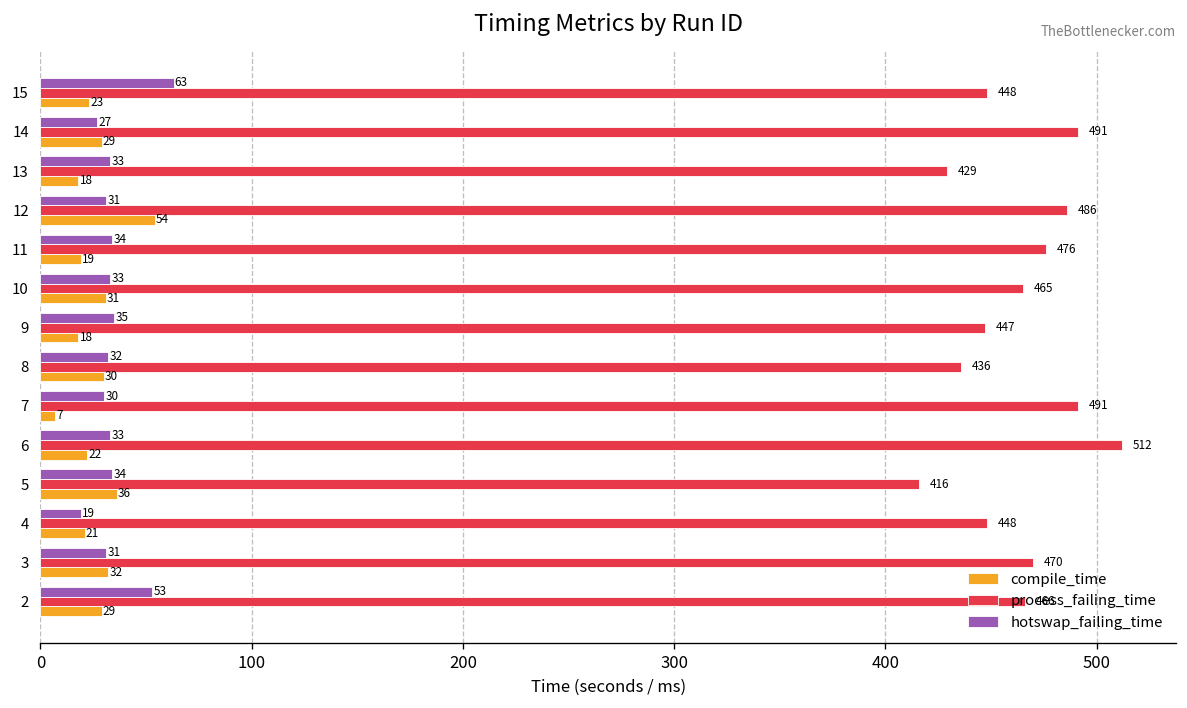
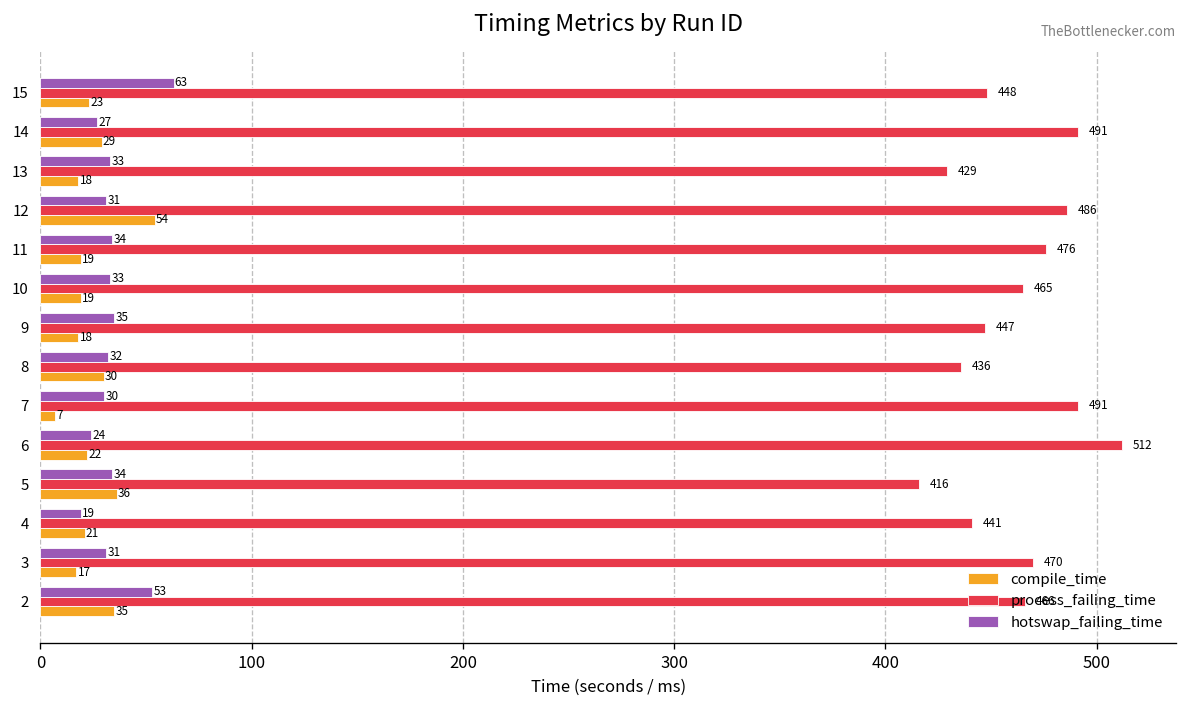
  {
    "compile_time": {
      "15": 23,
      "14": 29,
      "13": 18,
      "12": 54,
      "11": 19,
-     "10": 31,
+     "10": 19,
      "9": 18,
      "8": 30,
      "7": 7,
      "6": 22,
      "5": 36,
      "4": 21,
-     "3": 32,
-     "2": 29
+     "3": 17,
+     "2": 35
    },
    "process_failing_time": {
      "15": 448,
      "14": 491,
      "13": 429,
      "12": 486,
      "11": 476,
      "10": 465,
      "9": 447,
      "8": 436,
      "7": 491,
      "6": 512,
      "5": 416,
-     "4": 448,
+     "4": 441,
      "3": 470,
      "2": 466
    },
    "hotswap_failing_time": {
      "15": 63,
      "14": 27,
      "13": 33,
      "12": 31,
      "11": 34,
      "10": 33,
      "9": 35,
      "8": 32,
      "7": 30,
-     "6": 33,
+     "6": 24,
      "5": 34,
      "4": 19,
      "3": 31,
      "2": 53
    }
  }
